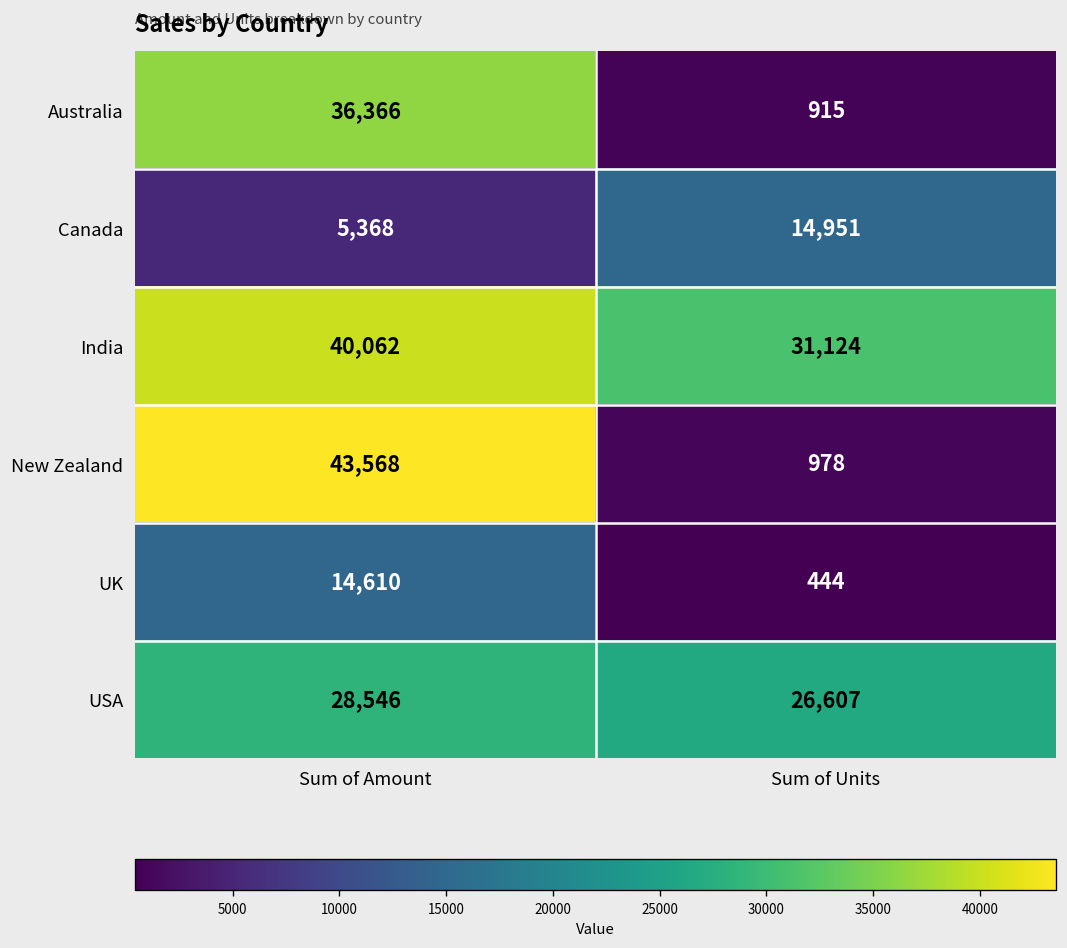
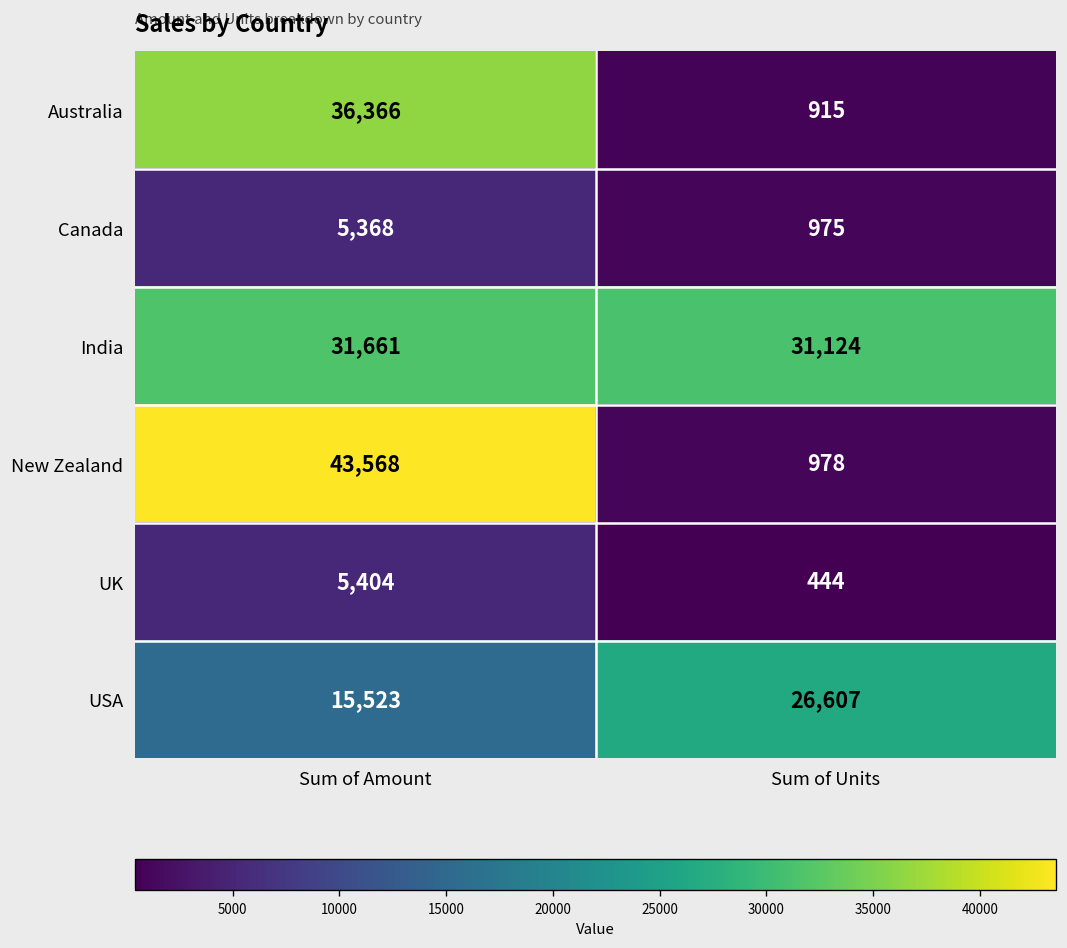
  {
    "Australia": {
      "Sum of Amount": "36,366",
      "Sum of Units": "915"
    },
    "Canada": {
      "Sum of Amount": "5,368",
-     "Sum of Units": "14,951"
+     "Sum of Units": "975"
    },
    "India": {
-     "Sum of Amount": "40,062",
+     "Sum of Amount": "31,661",
      "Sum of Units": "31,124"
    },
    "New Zealand": {
      "Sum of Amount": "43,568",
      "Sum of Units": "978"
    },
    "UK": {
-     "Sum of Amount": "14,610",
+     "Sum of Amount": "5,404",
      "Sum of Units": "444"
    },
    "USA": {
-     "Sum of Amount": "28,546",
+     "Sum of Amount": "15,523",
      "Sum of Units": "26,607"
    }
  }
